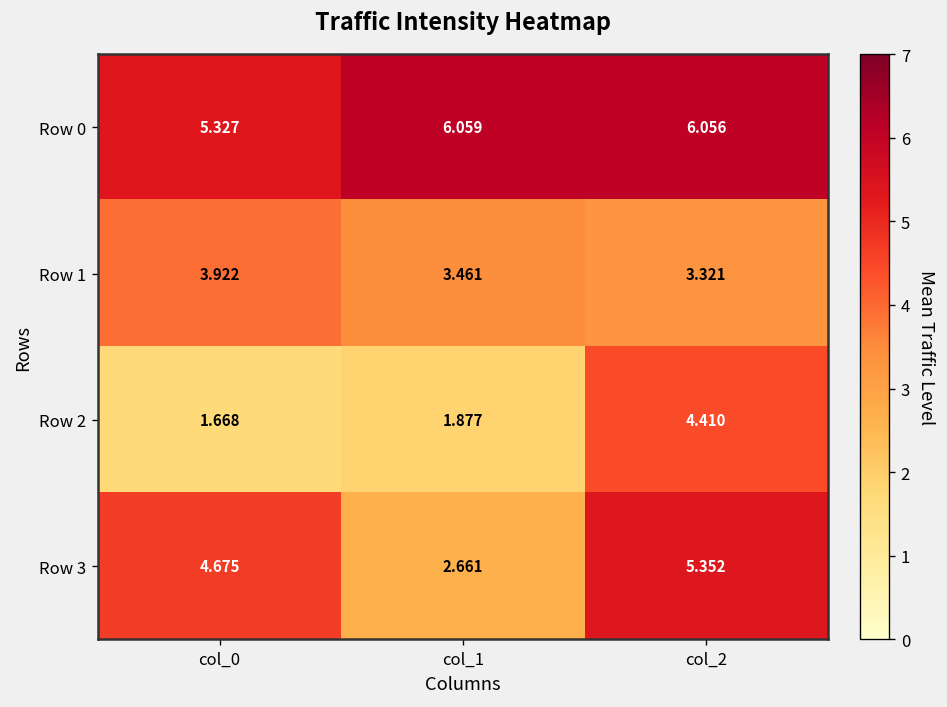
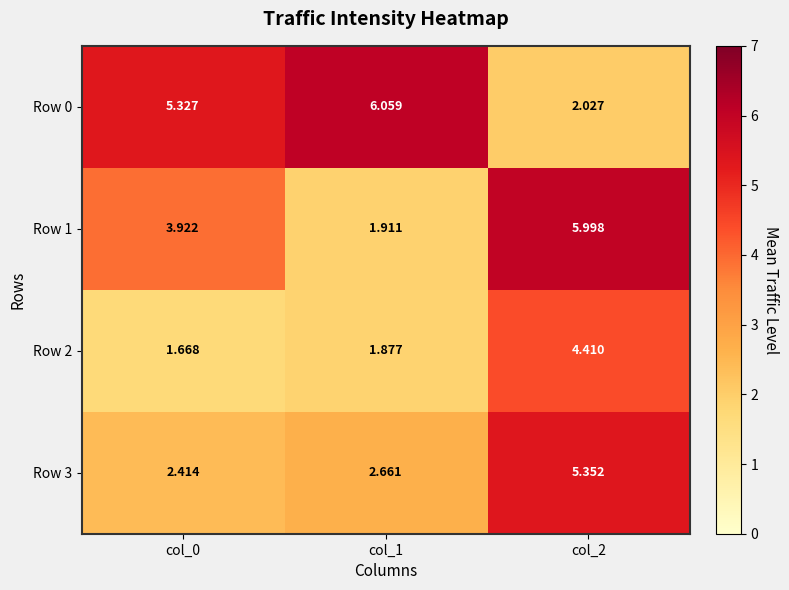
  {
    "Row 0": {
      "col_0": 5.327,
      "col_1": 6.059,
-     "col_2": 6.056
+     "col_2": 2.027
    },
    "Row 1": {
      "col_0": 3.922,
-     "col_1": 3.461,
-     "col_2": 3.321
+     "col_1": 1.911,
+     "col_2": 5.998
    },
    "Row 2": {
      "col_0": 1.668,
      "col_1": 1.877,
      "col_2": 4.410
    },
    "Row 3": {
-     "col_0": 4.675,
+     "col_0": 2.414,
      "col_1": 2.661,
      "col_2": 5.352
    }
  }
